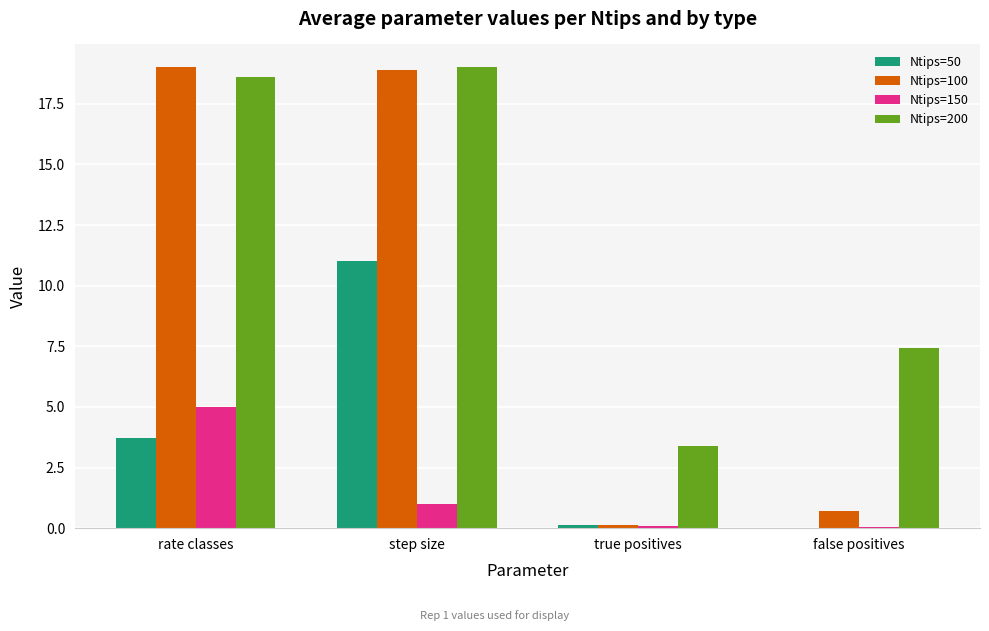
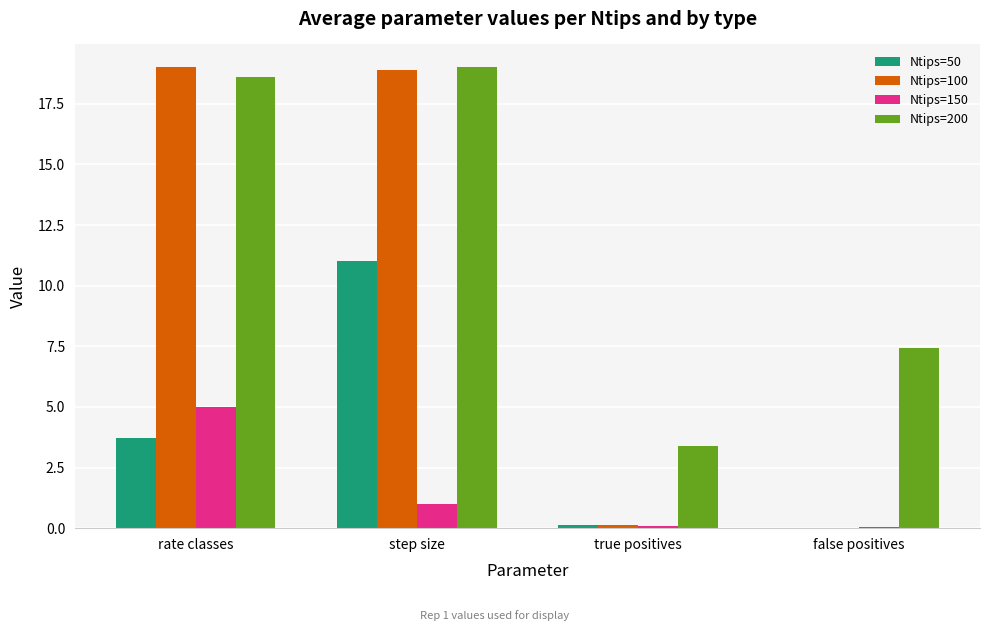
  {
    "Ntips=50": {
      "rate classes": 3.7,
      "step size": 11.0,
      "true positives": 0.2,
      "false positives": 0.0
    },
    "Ntips=100": {
      "rate classes": 19.0,
      "step size": 18.9,
      "true positives": 0.1,
-     "false positives": 0.7
+     "false positives": 0.0
    },
    "Ntips=150": {
      "rate classes": 5.0,
      "step size": 1.0
    },
    "Ntips=200": {
      "rate classes": 18.6,
      "step size": 19.0,
      "true positives": 3.4,
      "false positives": 7.4
    }
  }
